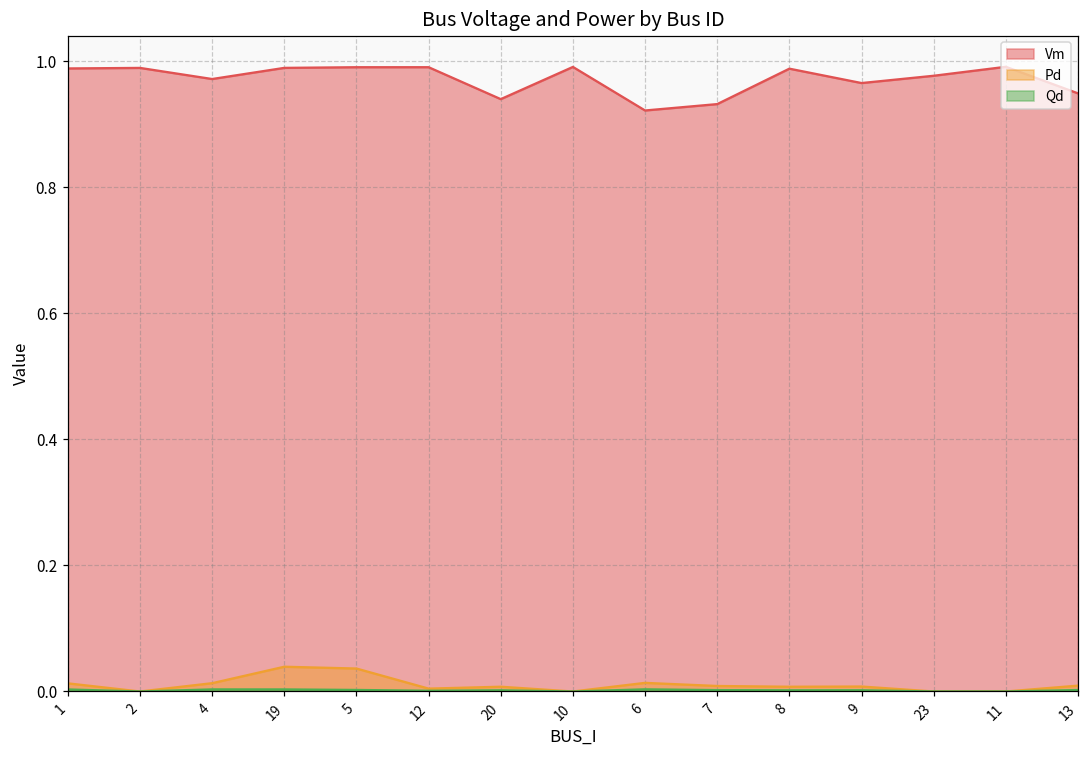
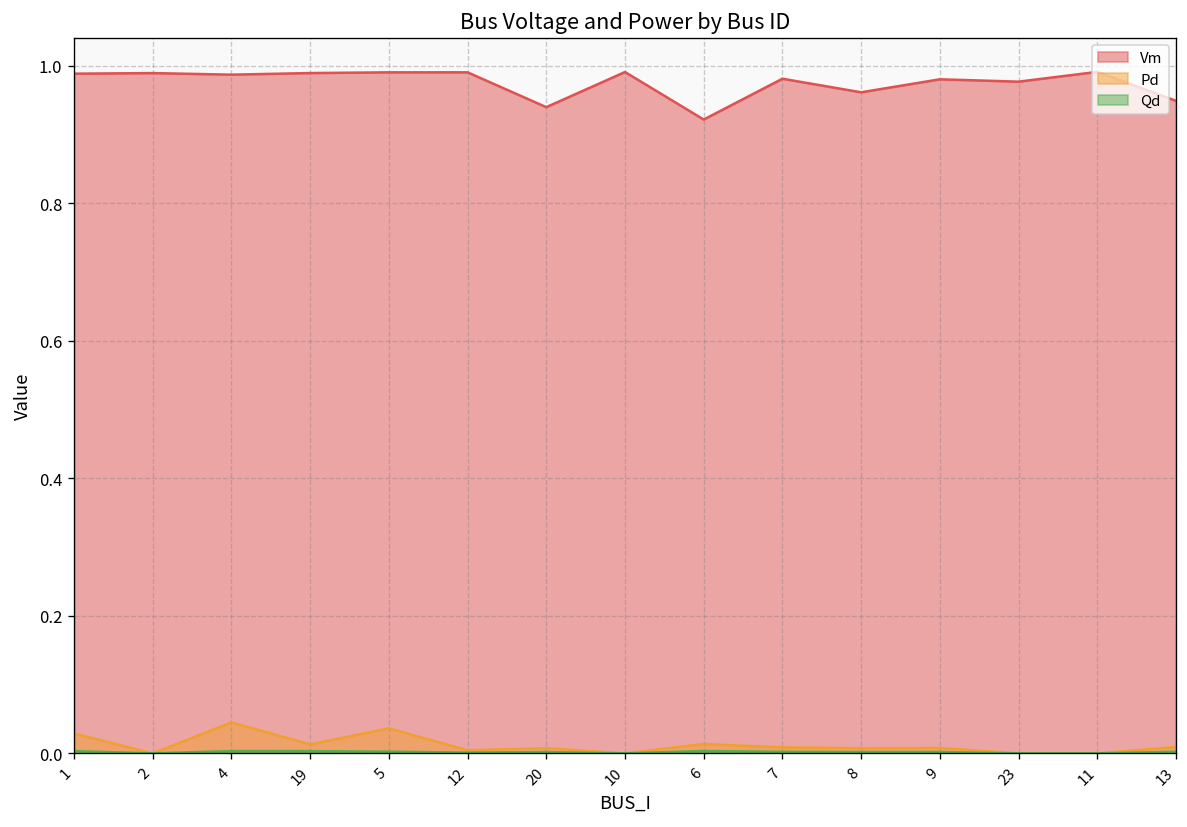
  {
    "Vm": {
      "1": 0.99,
      "2": 0.99,
-     "4": 0.97,
+     "4": 0.99,
      "19": 0.99,
      "5": 0.99,
      "12": 0.99,
      "20": 0.94,
      "10": 0.99,
      "6": 0.92,
-     "7": 0.93,
-     "8": 0.99,
-     "9": 0.97,
+     "7": 0.98,
+     "8": 0.96,
+     "9": 0.98,
      "23": 0.98,
      "13": 0.95
    },
    "Pd": {
-     "1": 0.01,
-     "4": 0.01,
-     "19": 0.04,
+     "1": 0.03,
+     "4": 0.05,
+     "19": 0.01,
      "5": 0.04,
      "20": 0.01,
      "6": 0.01,
      "7": 0.01,
      "8": 0.01,
      "9": 0.01,
      "13": 0.01
    },
    "Qd": {
      "1": 0.00,
      "4": 0.00,
      "19": 0.00,
      "5": 0.00,
      "20": 0.00,
      "6": 0.00,
      "7": 0.00,
      "8": 0.00,
      "9": 0.00,
      "13": 0.00
    }
  }
